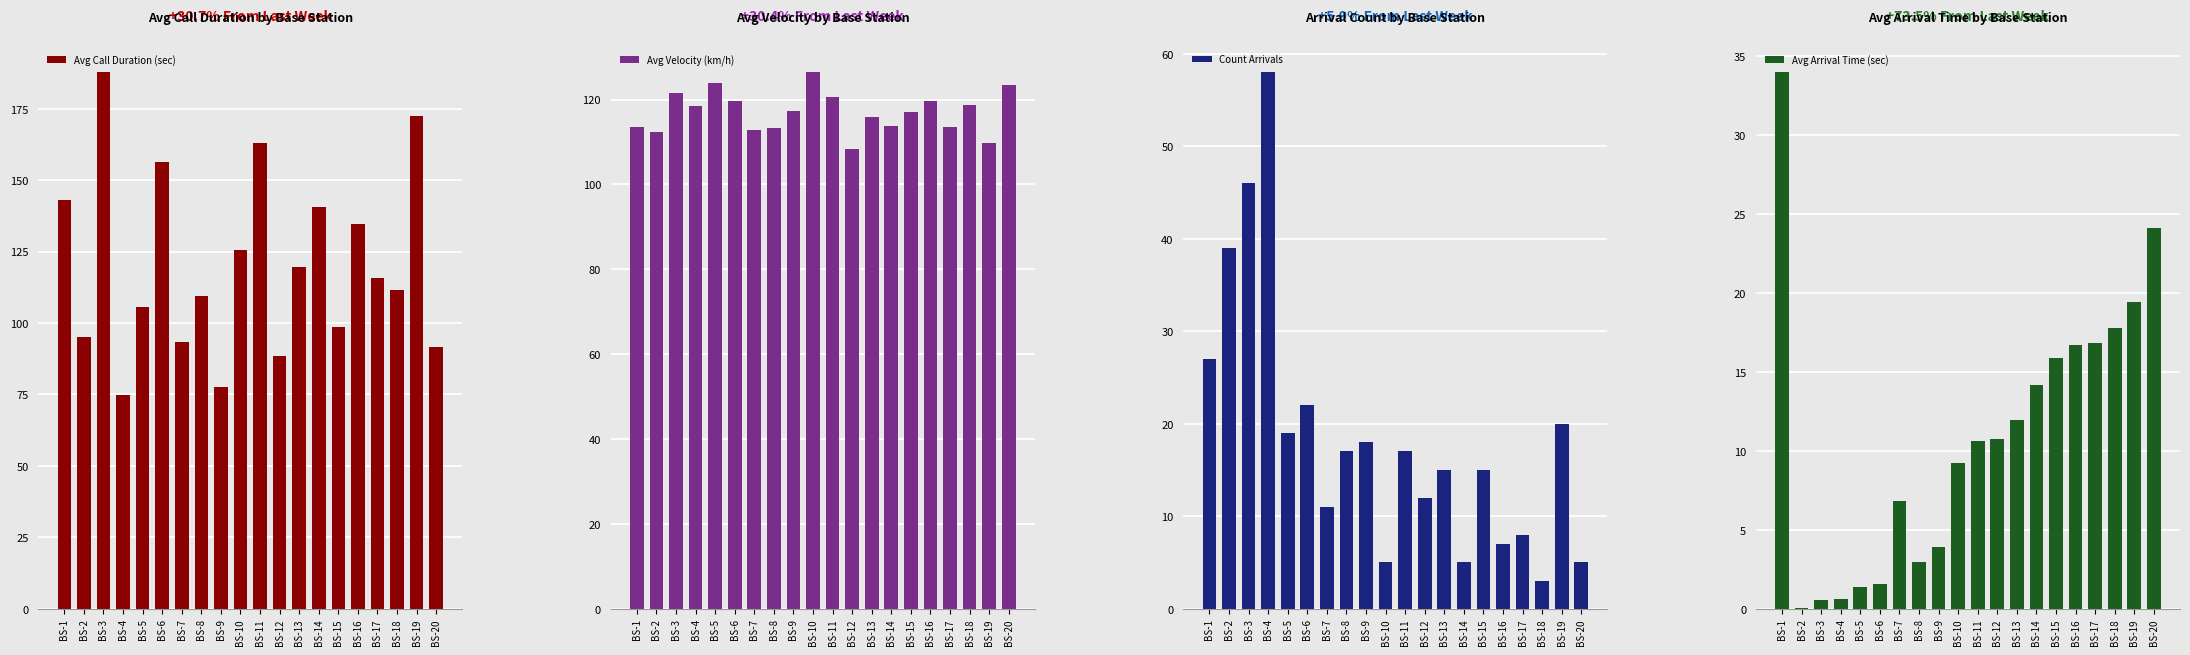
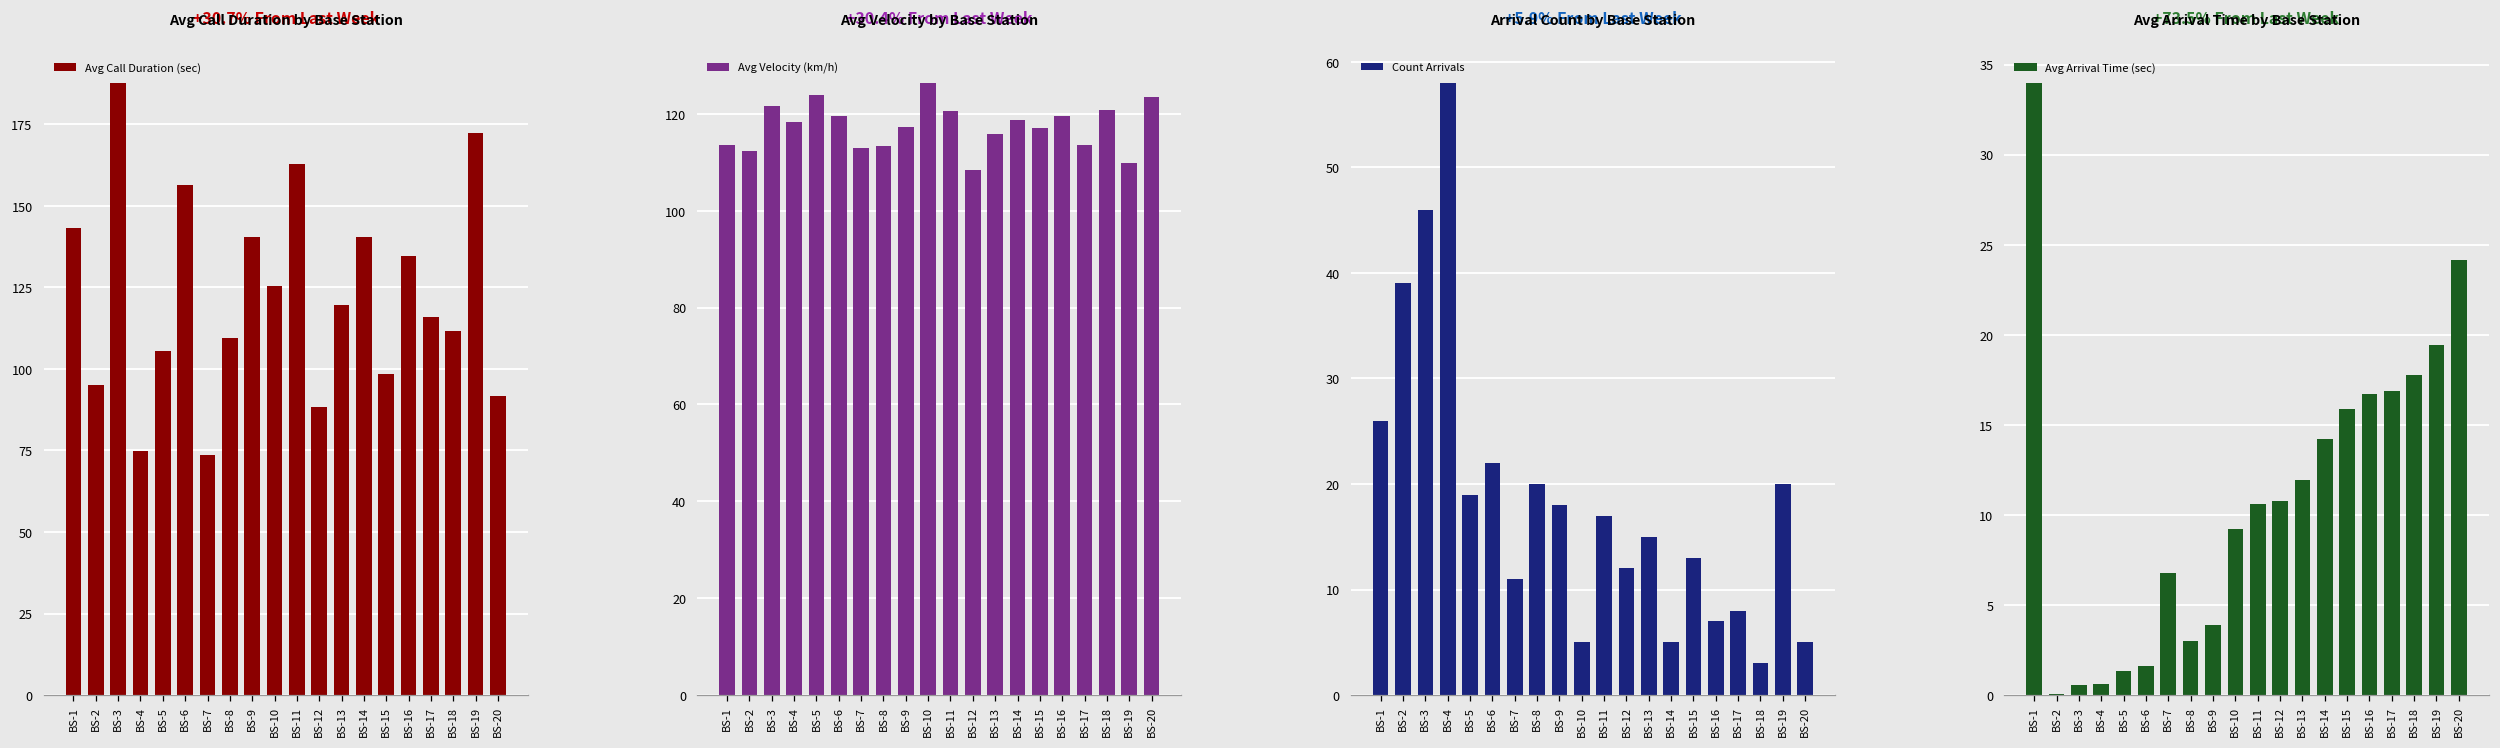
  {
    "Avg Call Duration by Base Station": {
      "BS-1": 143,
      "BS-2": 95,
      "BS-3": 188,
      "BS-4": 75,
      "BS-5": 106,
      "BS-6": 156,
-     "BS-7": 93,
+     "BS-7": 74,
      "BS-8": 109,
-     "BS-9": 78,
+     "BS-9": 140,
      "BS-10": 125,
      "BS-11": 163,
      "BS-12": 88,
      "BS-13": 120,
      "BS-14": 141,
      "BS-15": 99,
      "BS-16": 135,
      "BS-17": 116,
      "BS-18": 112,
      "BS-19": 172,
      "BS-20": 92
    },
    "Avg Velocity by Base Station": {
      "BS-1": 114,
      "BS-2": 112,
      "BS-3": 122,
      "BS-4": 118,
      "BS-5": 124,
      "BS-6": 120,
      "BS-7": 113,
      "BS-8": 113,
      "BS-9": 117,
      "BS-10": 126,
      "BS-11": 121,
      "BS-12": 108,
      "BS-13": 116,
-     "BS-14": 114,
+     "BS-14": 119,
      "BS-15": 117,
      "BS-16": 120,
      "BS-17": 114,
-     "BS-18": 119,
+     "BS-18": 121,
      "BS-19": 110,
      "BS-20": 123
    },
    "Arrival Count by Base Station": {
-     "BS-1": 27,
+     "BS-1": 26,
      "BS-2": 39,
      "BS-3": 46,
      "BS-4": 58,
      "BS-5": 19,
      "BS-6": 22,
      "BS-7": 11,
-     "BS-8": 17,
+     "BS-8": 20,
      "BS-9": 18,
      "BS-10": 5,
      "BS-11": 17,
      "BS-12": 12,
      "BS-13": 15,
      "BS-14": 5,
-     "BS-15": 15,
+     "BS-15": 13,
      "BS-16": 7,
      "BS-17": 8,
      "BS-18": 3,
      "BS-19": 20,
      "BS-20": 5
    },
    "Avg Arrival Time by Base Station": {
      "BS-1": 34.0,
      "BS-3": 0.6,
      "BS-4": 0.6,
      "BS-5": 1.4,
      "BS-6": 1.6,
      "BS-7": 6.8,
      "BS-8": 3.0,
      "BS-9": 3.9,
      "BS-10": 9.2,
      "BS-11": 10.6,
      "BS-12": 10.8,
      "BS-13": 11.9,
      "BS-14": 14.2,
      "BS-15": 15.9,
      "BS-16": 16.7,
      "BS-17": 16.9,
      "BS-18": 17.8,
      "BS-19": 19.4,
      "BS-20": 24.1
    }
  }
